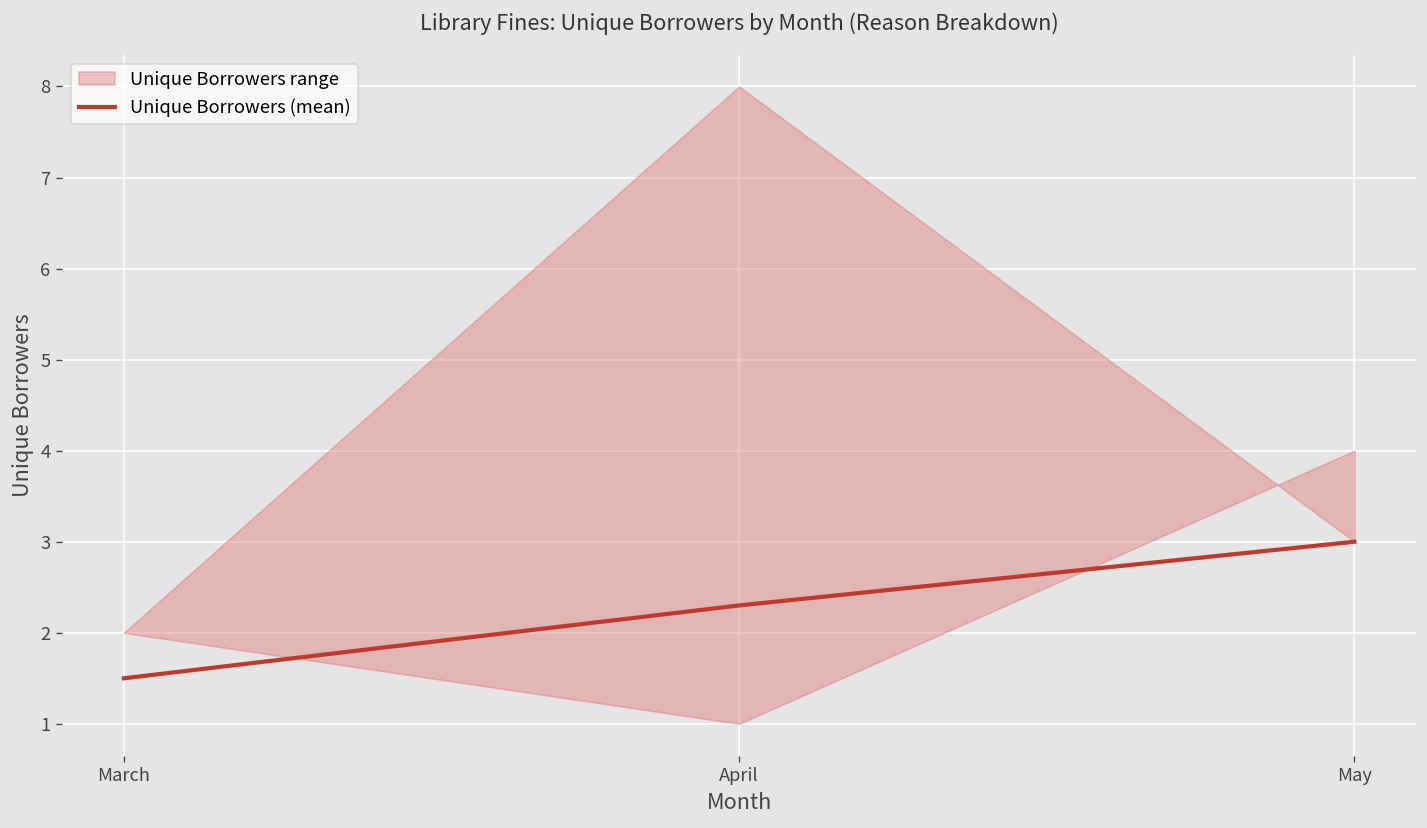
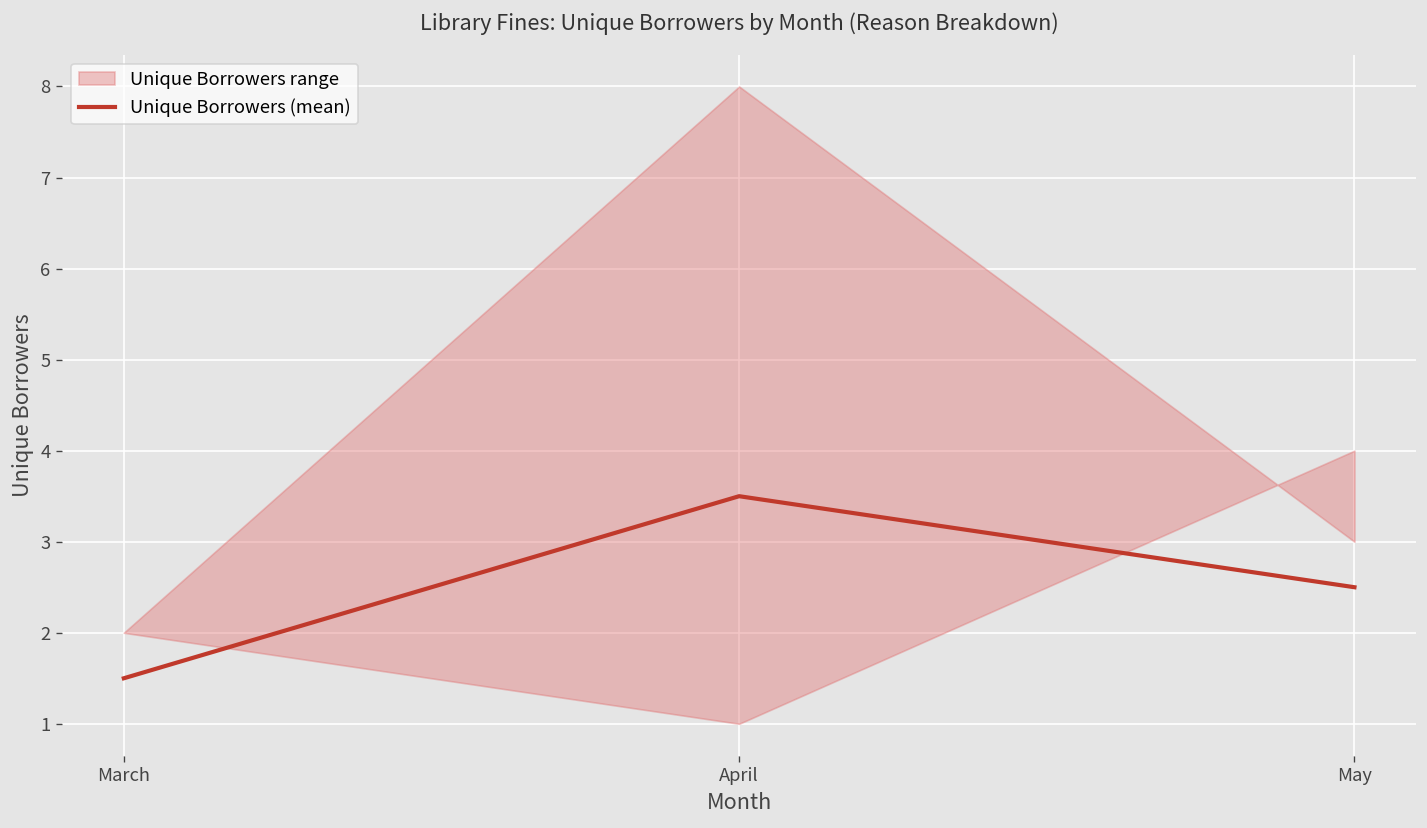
  {
    "Unique Borrowers (mean)": {
      "March": 1.5,
-     "April": 2.3,
-     "May": 3.0
+     "April": 3.5,
+     "May": 2.5
    }
  }
